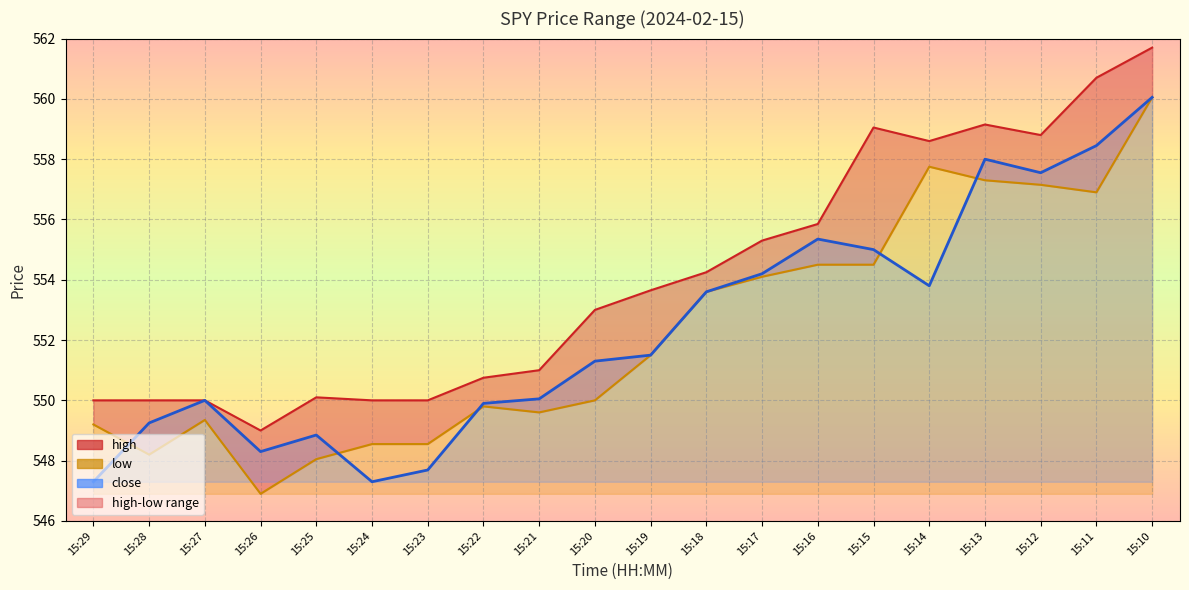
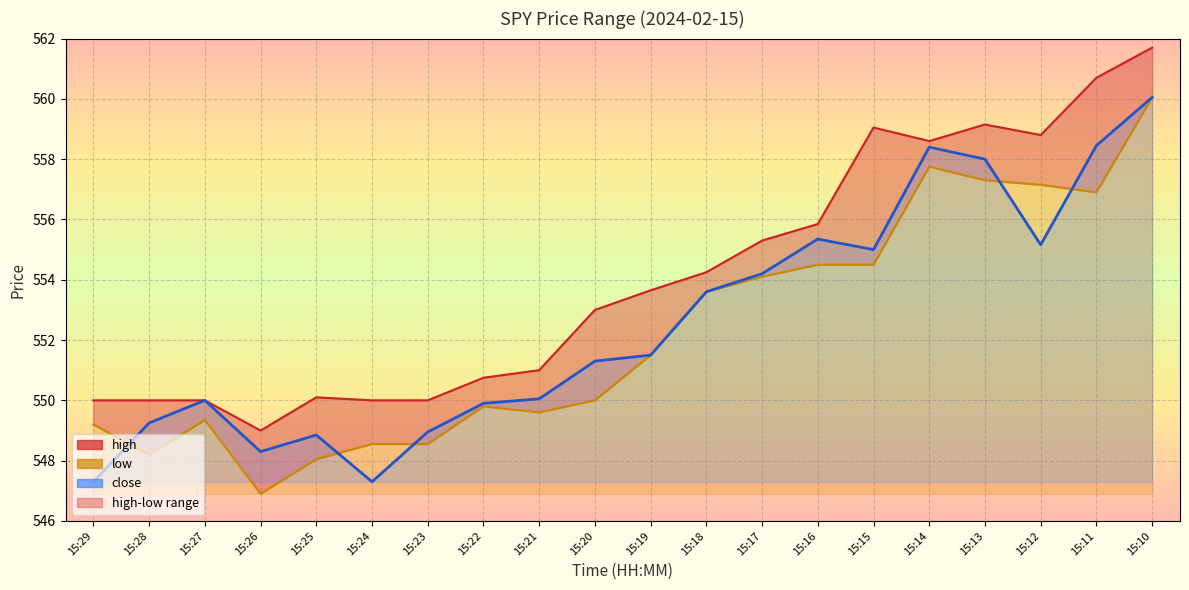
  {
    "close": {
      "15:28": 549.3,
      "15:26": 548.3,
      "15:25": 548.9,
      "15:24": 547.3,
-     "15:23": 547.7,
+     "15:23": 549.0,
      "15:22": 549.9,
      "15:21": 550.1,
      "15:20": 551.3,
      "15:17": 554.2,
      "15:16": 555.4,
      "15:15": 555.0,
-     "15:14": 553.8,
+     "15:14": 558.4,
      "15:13": 558.0,
-     "15:12": 557.6,
+     "15:12": 555.2,
      "15:11": 558.5
    }
  }
